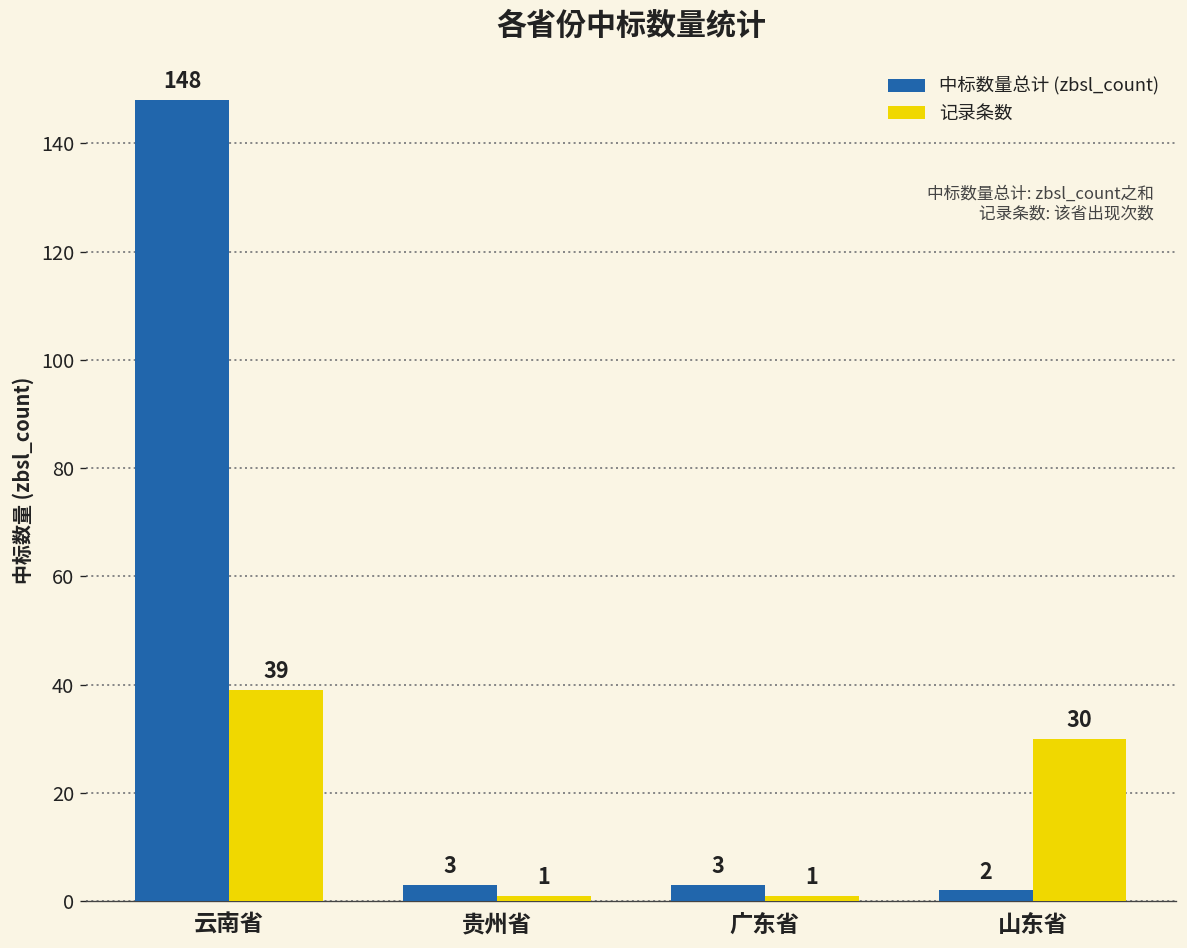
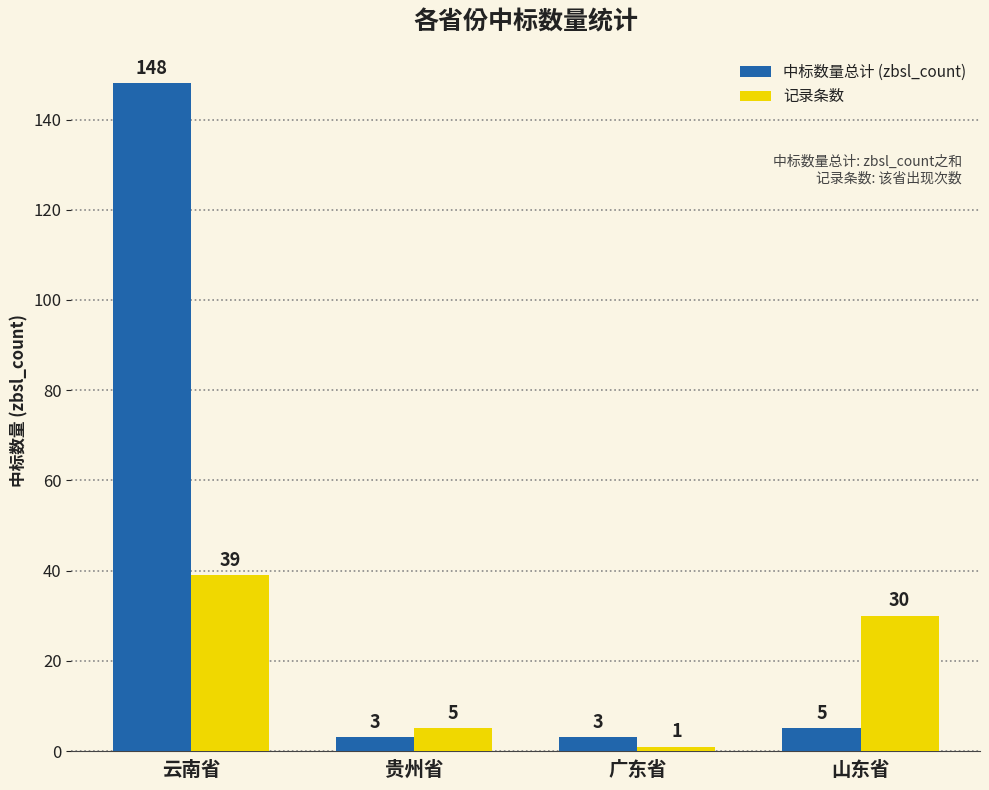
  {
    "中标数量总计 (zbsl_count)": {
      "云南省": 148,
      "贵州省": 3,
      "广东省": 3,
-     "山东省": 2
+     "山东省": 5
    },
    "记录条数": {
      "云南省": 39,
-     "贵州省": 1,
+     "贵州省": 5,
      "广东省": 1,
      "山东省": 30
    }
  }
